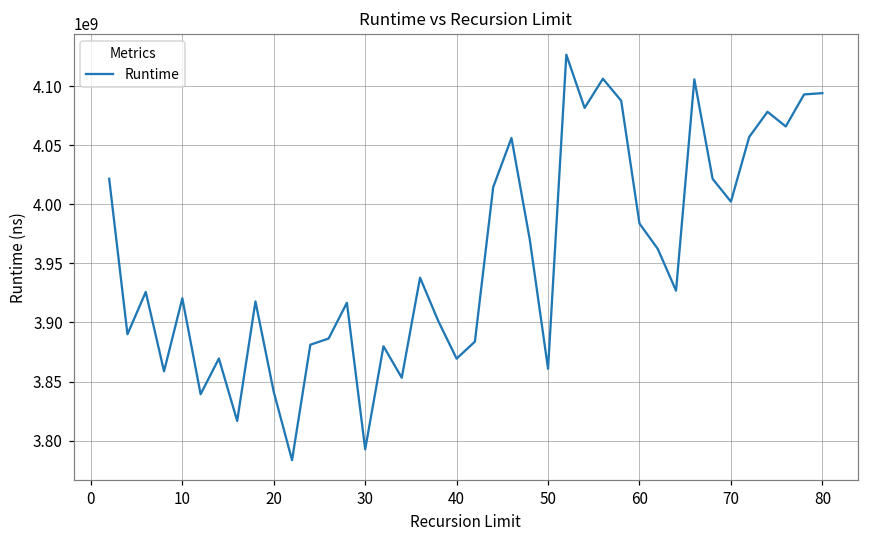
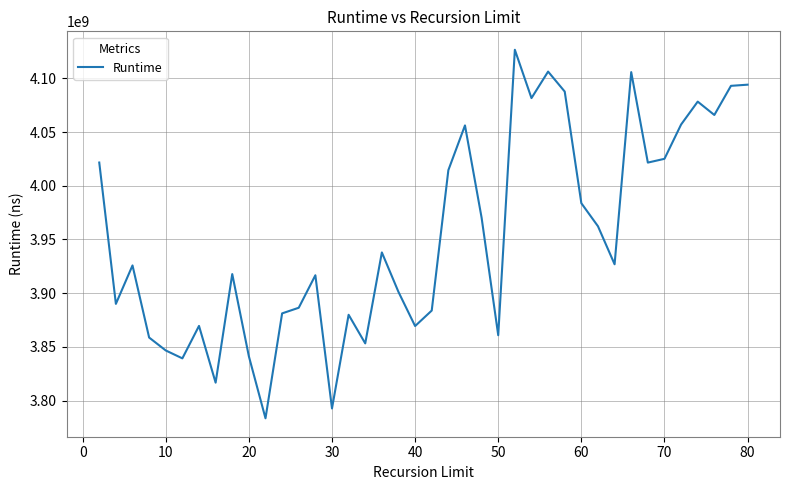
  {
-   "10": 3920000000,
+   "10": 3847000000,
    "20": 3841000000,
    "30": 3793000000,
    "40": 3869000000,
    "50": 3861000000,
    "60": 3984000000,
-   "70": 4002000000,
+   "70": 4025000000,
    "80": 4094000000
  }
